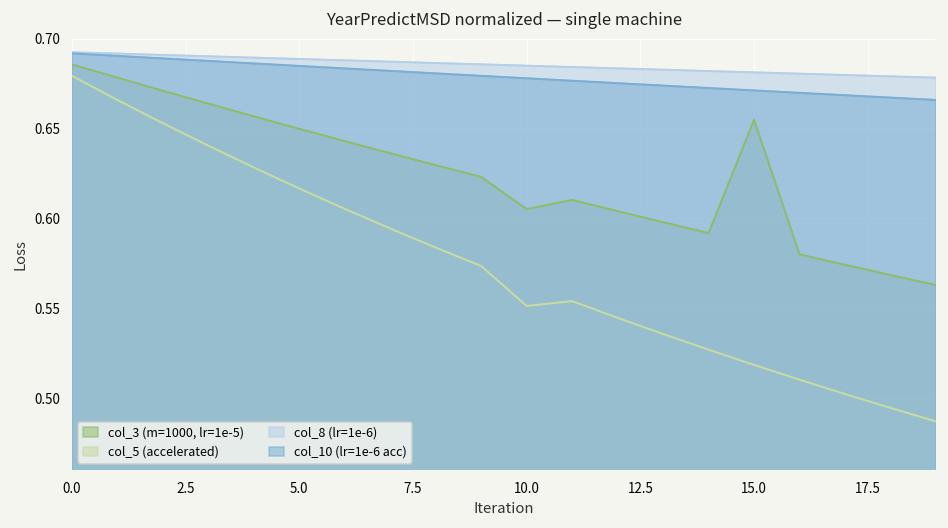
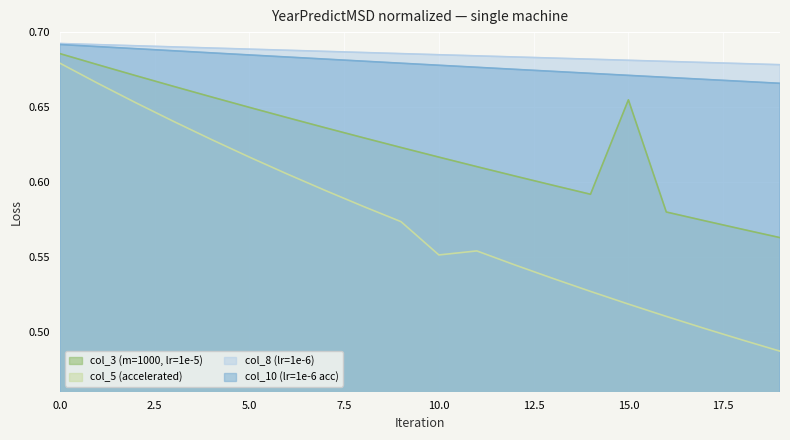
  {
    "col_3 (m=1000, lr=1e-5)": {
      "0.0": 0.686,
      "5.0": 0.650,
-     "10.0": 0.605,
+     "10.0": 0.617,
      "15.0": 0.655
    },
    "col_5 (accelerated)": {
      "0.0": 0.679,
      "5.0": 0.617,
      "10.0": 0.551,
      "15.0": 0.518
    }
  }
